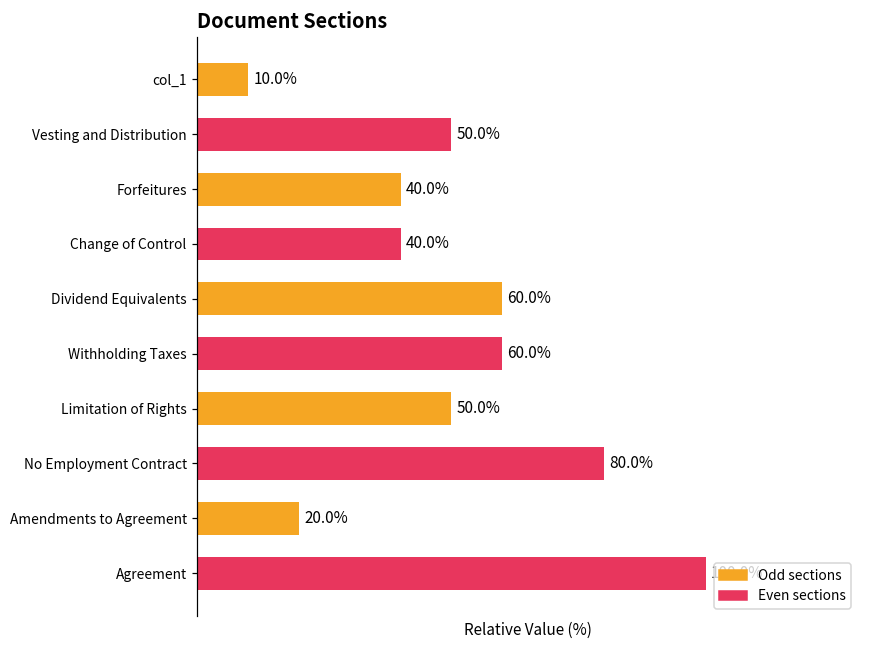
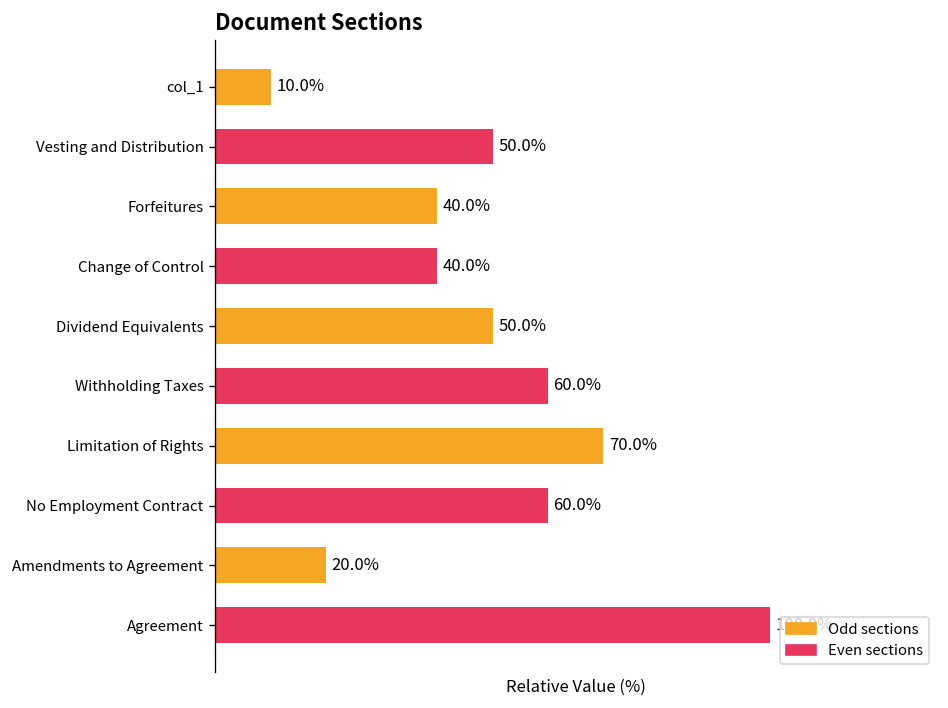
  {
    "col_1": "10.0%",
    "Vesting and Distribution": "50.0%",
    "Forfeitures": "40.0%",
    "Change of Control": "40.0%",
-   "Dividend Equivalents": "60.0%",
+   "Dividend Equivalents": "50.0%",
    "Withholding Taxes": "60.0%",
-   "Limitation of Rights": "50.0%",
-   "No Employment Contract": "80.0%",
+   "Limitation of Rights": "70.0%",
+   "No Employment Contract": "60.0%",
    "Amendments to Agreement": "20.0%"
  }
